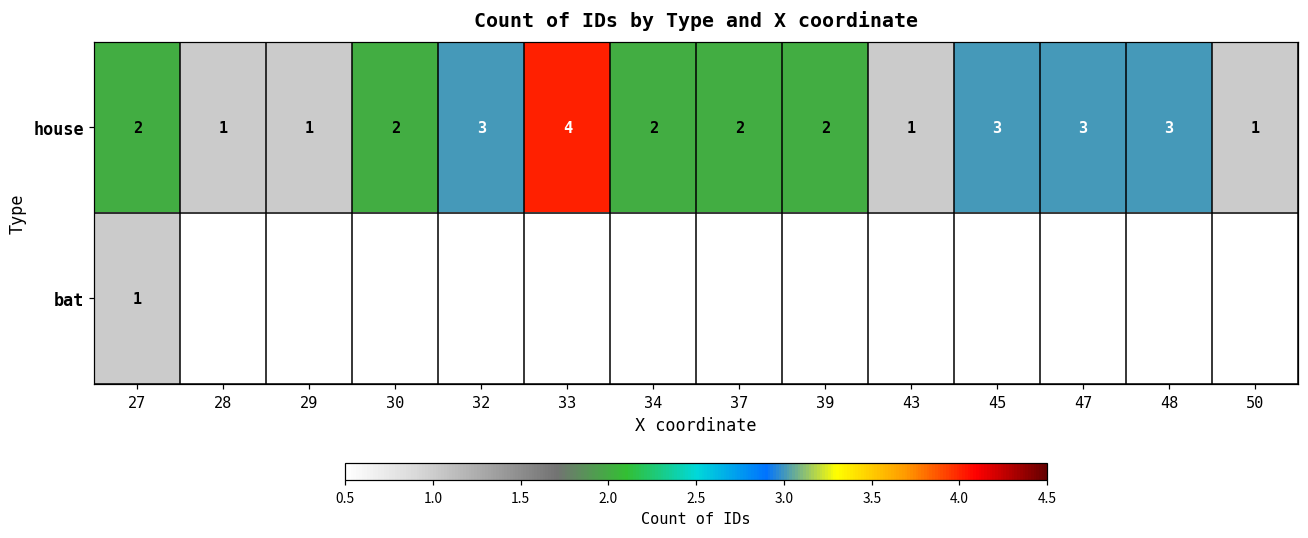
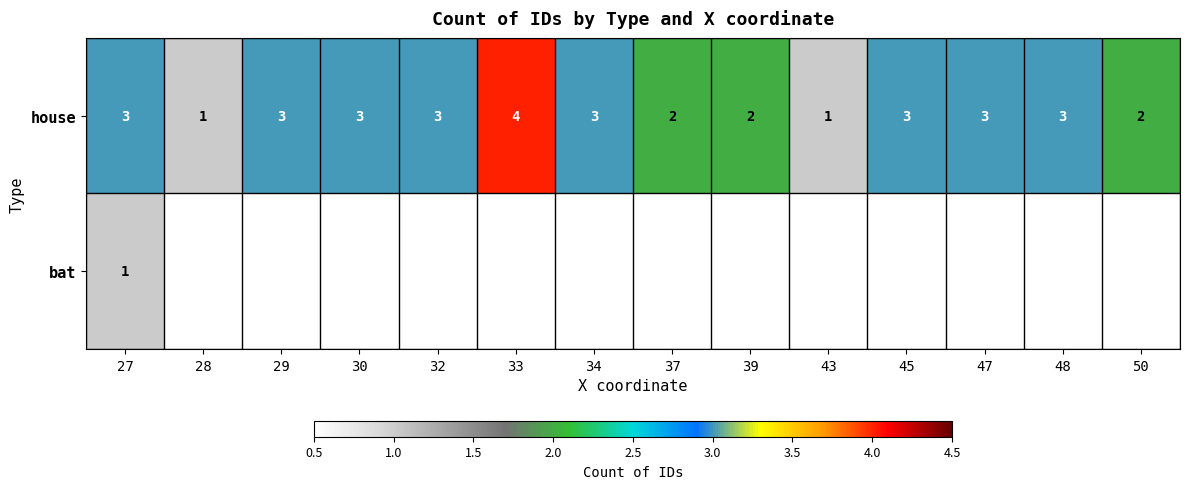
  {
    "house": {
-     "27": 2,
+     "27": 3,
      "28": 1,
-     "29": 1,
-     "30": 2,
+     "29": 3,
+     "30": 3,
      "32": 3,
      "33": 4,
-     "34": 2,
+     "34": 3,
      "37": 2,
      "39": 2,
      "43": 1,
      "45": 3,
      "47": 3,
      "48": 3,
-     "50": 1
+     "50": 2
    },
    "bat": {
      "27": 1
    }
  }
